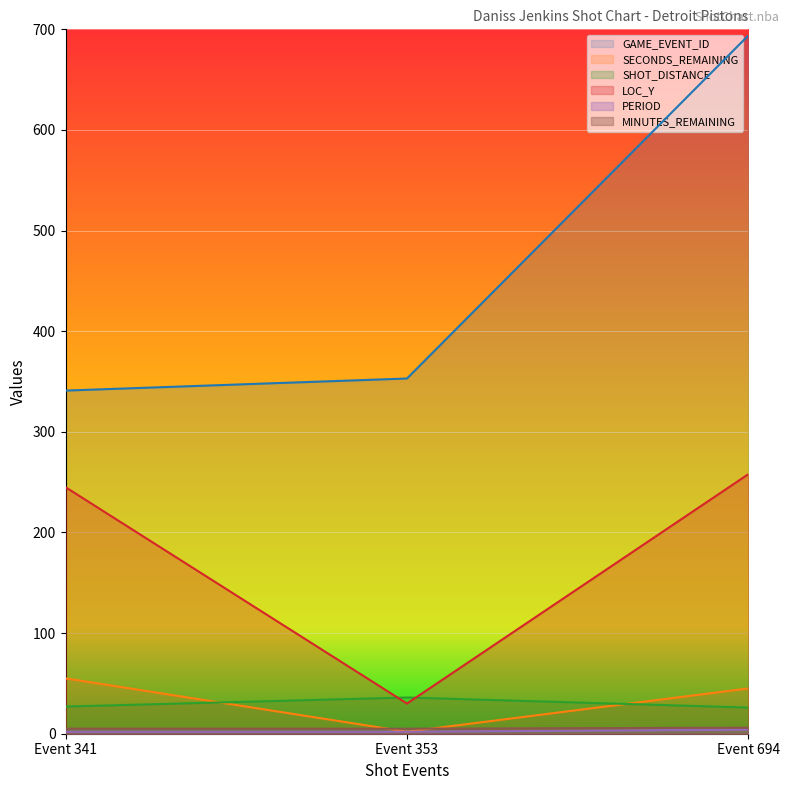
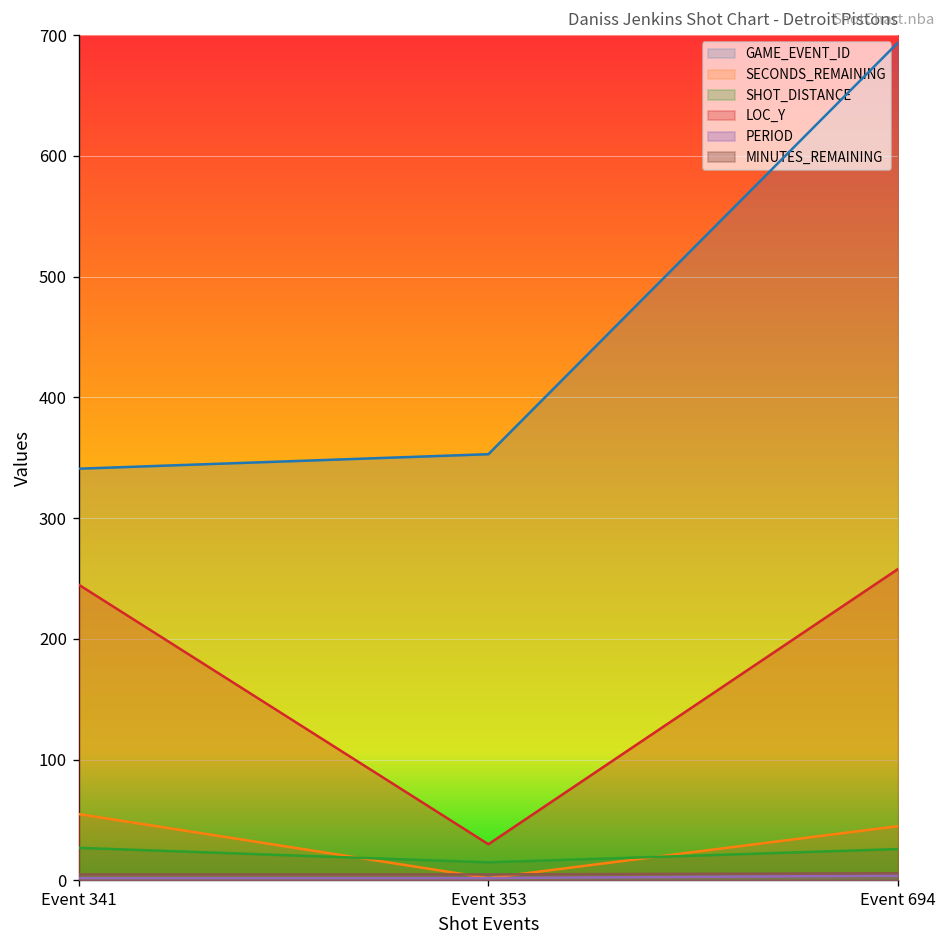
  {
    "SECONDS_REMAINING": {
      "Event 341": 55,
      "Event 694": 45
    },
    "SHOT_DISTANCE": {
      "Event 341": 27,
-     "Event 353": 36,
+     "Event 353": 15,
      "Event 694": 26
    }
  }
